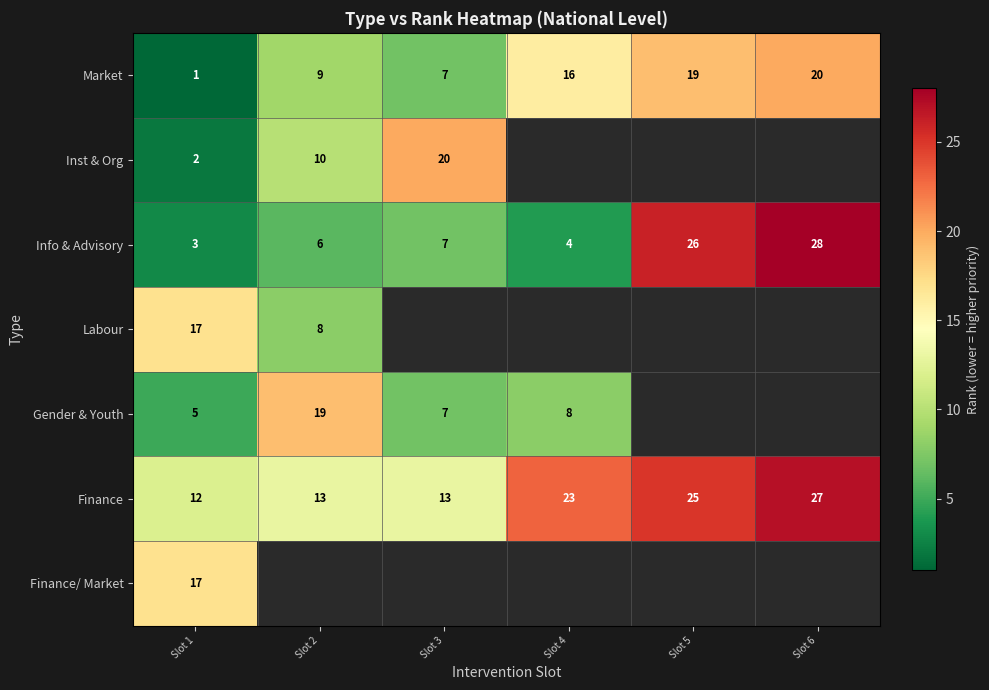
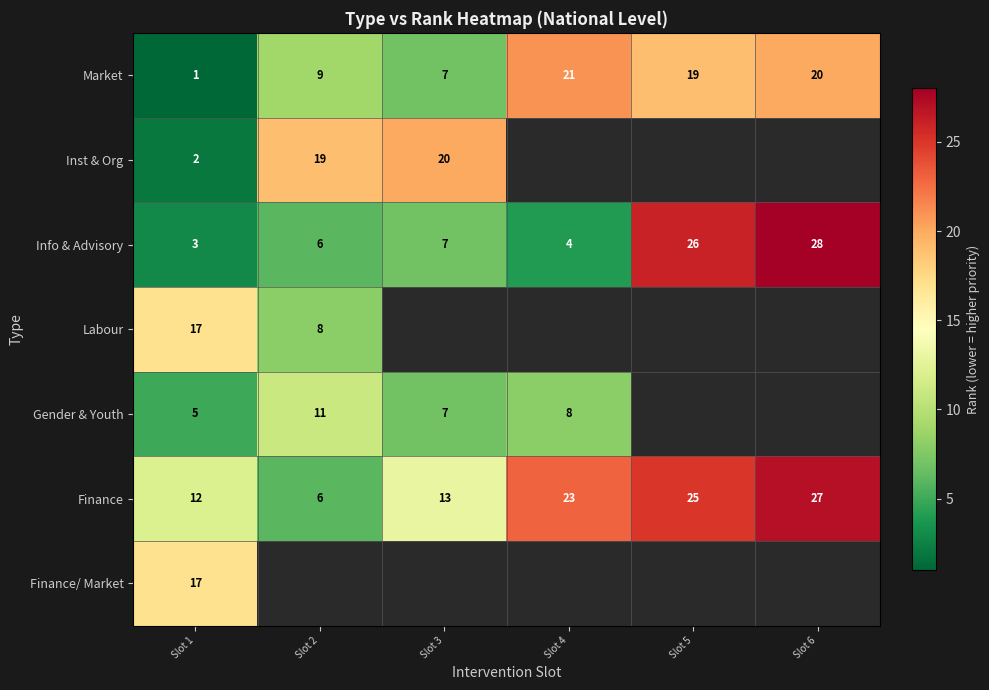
  {
    "Market": {
      "Slot 1": 1,
      "Slot 2": 9,
      "Slot 3": 7,
-     "Slot 4": 16,
+     "Slot 4": 21,
      "Slot 5": 19,
      "Slot 6": 20
    },
    "Inst & Org": {
      "Slot 1": 2,
-     "Slot 2": 10,
+     "Slot 2": 19,
      "Slot 3": 20
    },
    "Info & Advisory": {
      "Slot 1": 3,
      "Slot 2": 6,
      "Slot 3": 7,
      "Slot 4": 4,
      "Slot 5": 26,
      "Slot 6": 28
    },
    "Labour": {
      "Slot 1": 17,
      "Slot 2": 8
    },
    "Gender & Youth": {
      "Slot 1": 5,
-     "Slot 2": 19,
+     "Slot 2": 11,
      "Slot 3": 7,
      "Slot 4": 8
    },
    "Finance": {
      "Slot 1": 12,
-     "Slot 2": 13,
+     "Slot 2": 6,
      "Slot 3": 13,
      "Slot 4": 23,
      "Slot 5": 25,
      "Slot 6": 27
    },
    "Finance/ Market": {
      "Slot 1": 17
    }
  }
